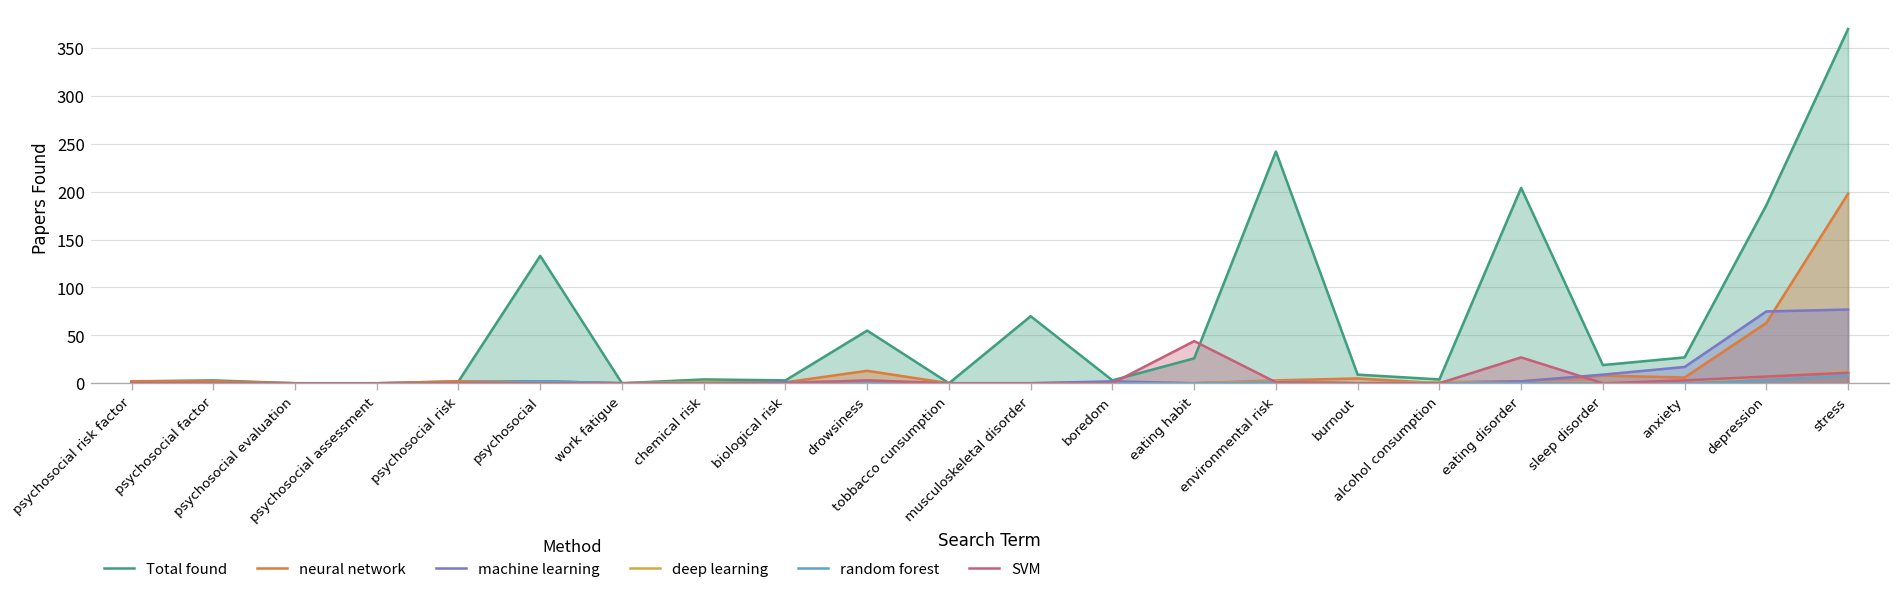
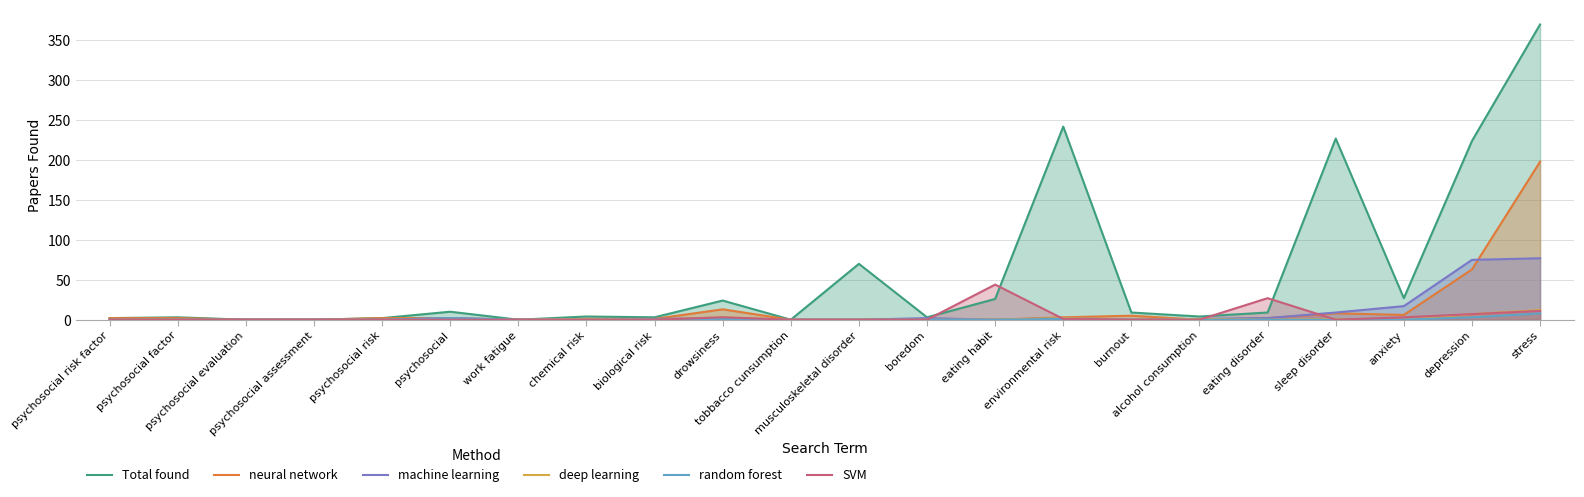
  {
    "Total found": {
-     "psychosocial": 130,
-     "drowsiness": 60,
+     "psychosocial": 10,
+     "drowsiness": 20,
      "musculoskeletal disorder": 70,
      "eating habit": 30,
      "environmental risk": 240,
      "burnout": 10,
-     "eating disorder": 200,
-     "sleep disorder": 20,
+     "eating disorder": 10,
+     "sleep disorder": 230,
      "anxiety": 30,
-     "depression": 190,
+     "depression": 220,
      "stress": 370
    },
    "SVM": {
      "eating habit": 40,
      "eating disorder": 30
    }
  }
